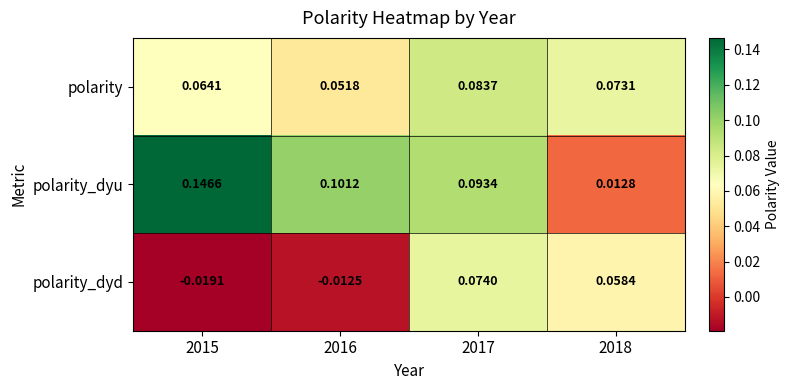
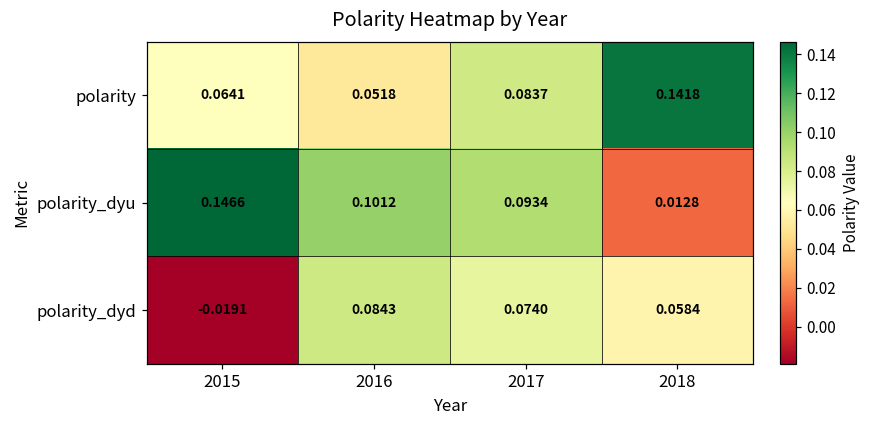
  {
    "polarity": {
      "2015": 0.0641,
      "2016": 0.0518,
      "2017": 0.0837,
-     "2018": 0.0731
+     "2018": 0.1418
    },
    "polarity_dyu": {
      "2015": 0.1466,
      "2016": 0.1012,
      "2017": 0.0934,
      "2018": 0.0128
    },
    "polarity_dyd": {
      "2015": -0.0191,
-     "2016": -0.0125,
+     "2016": 0.0843,
      "2017": 0.0740,
      "2018": 0.0584
    }
  }
